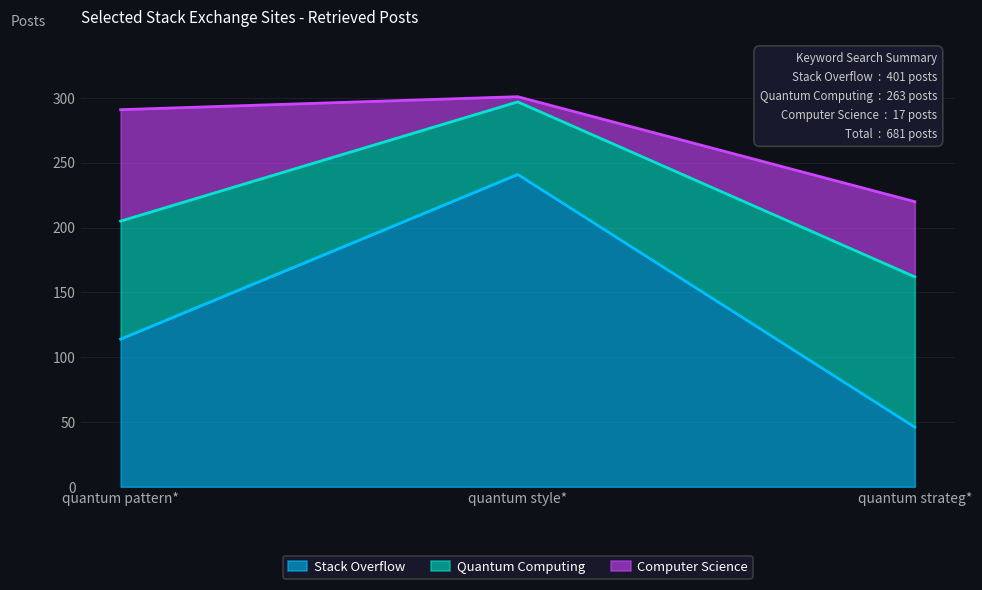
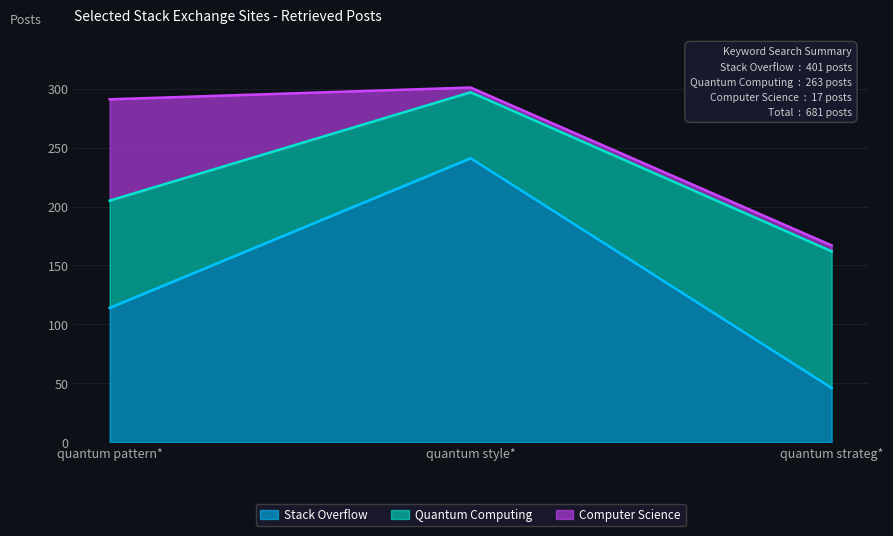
  {
    "Computer Science": {
      "quantum pattern*": 86,
      "quantum style*": 4,
-     "quantum strateg*": 58
+     "quantum strateg*": 5
    }
  }
